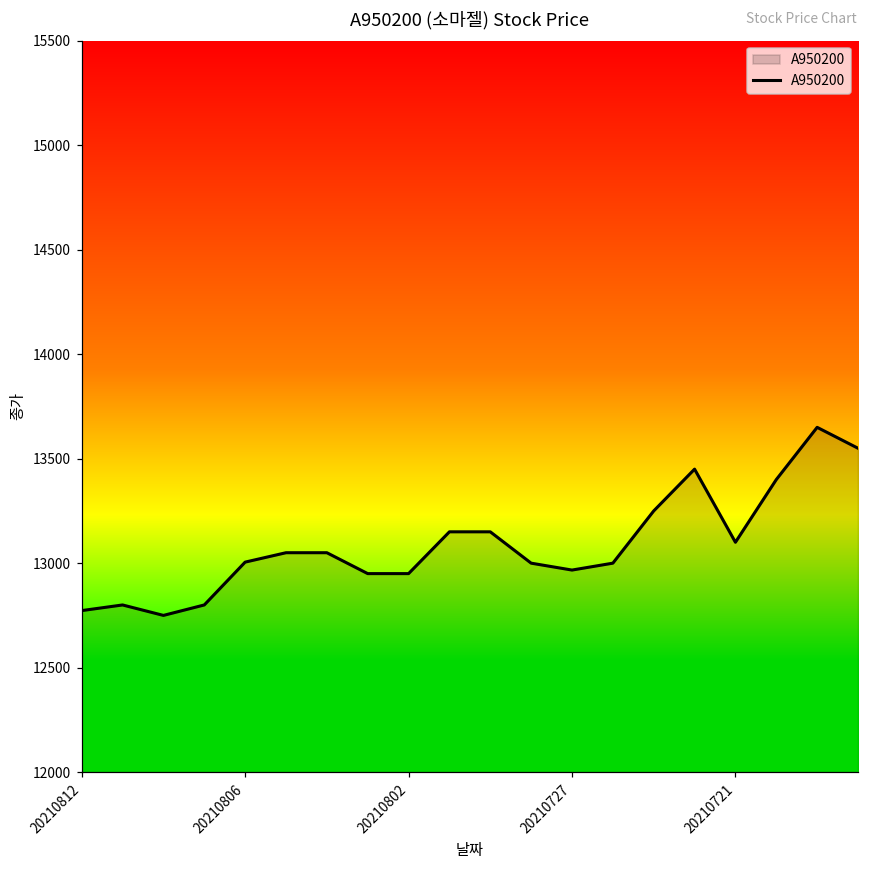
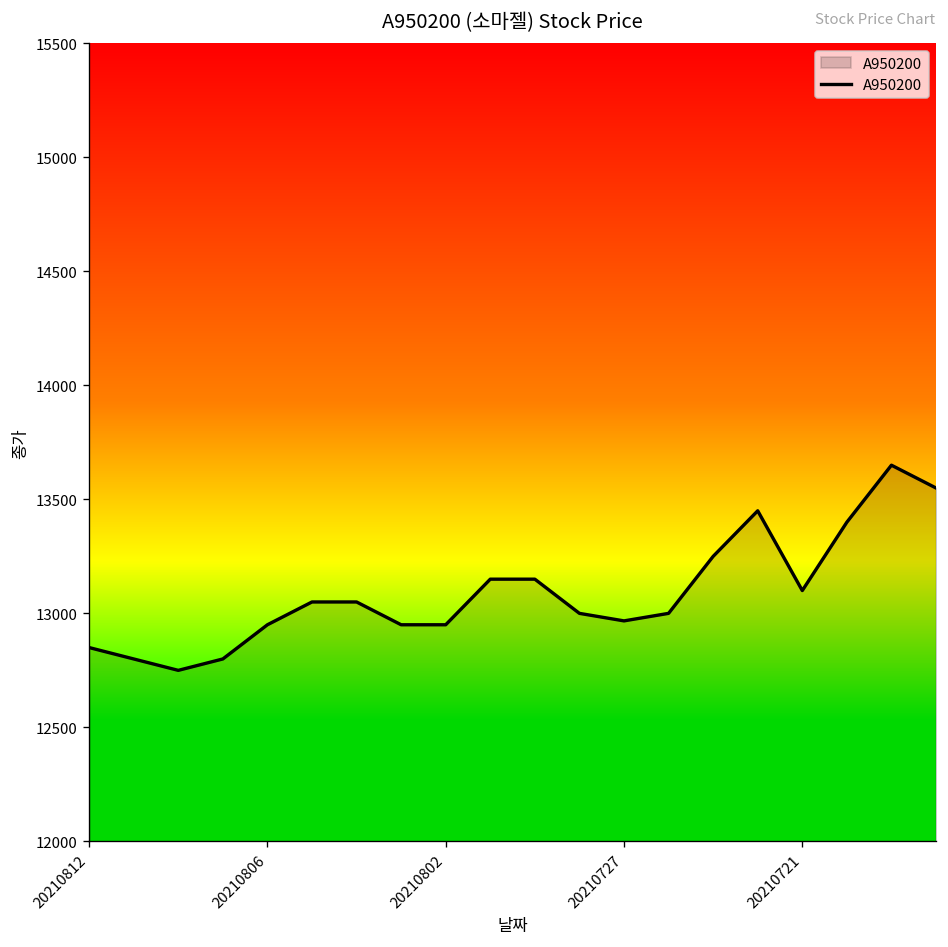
  {
-   "20210812": 12770,
-   "20210806": 13010,
+   "20210812": 12850,
+   "20210806": 12950,
    "20210802": 12950,
    "20210727": 12970,
    "20210721": 13100
  }
